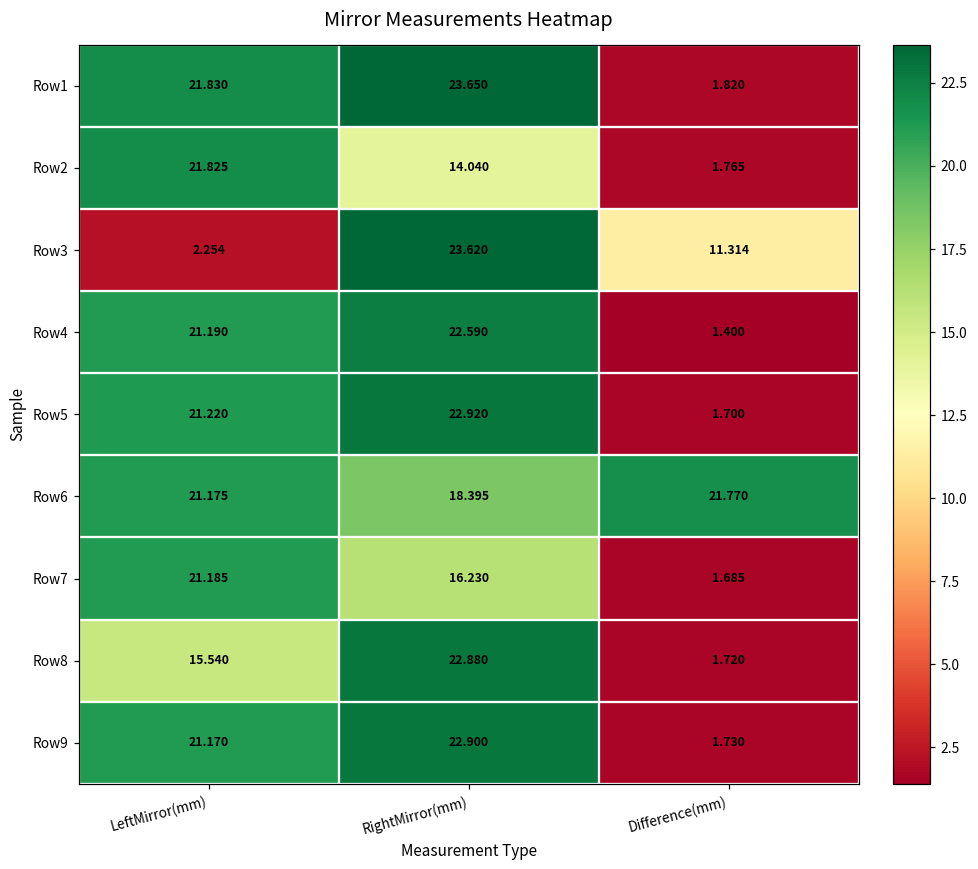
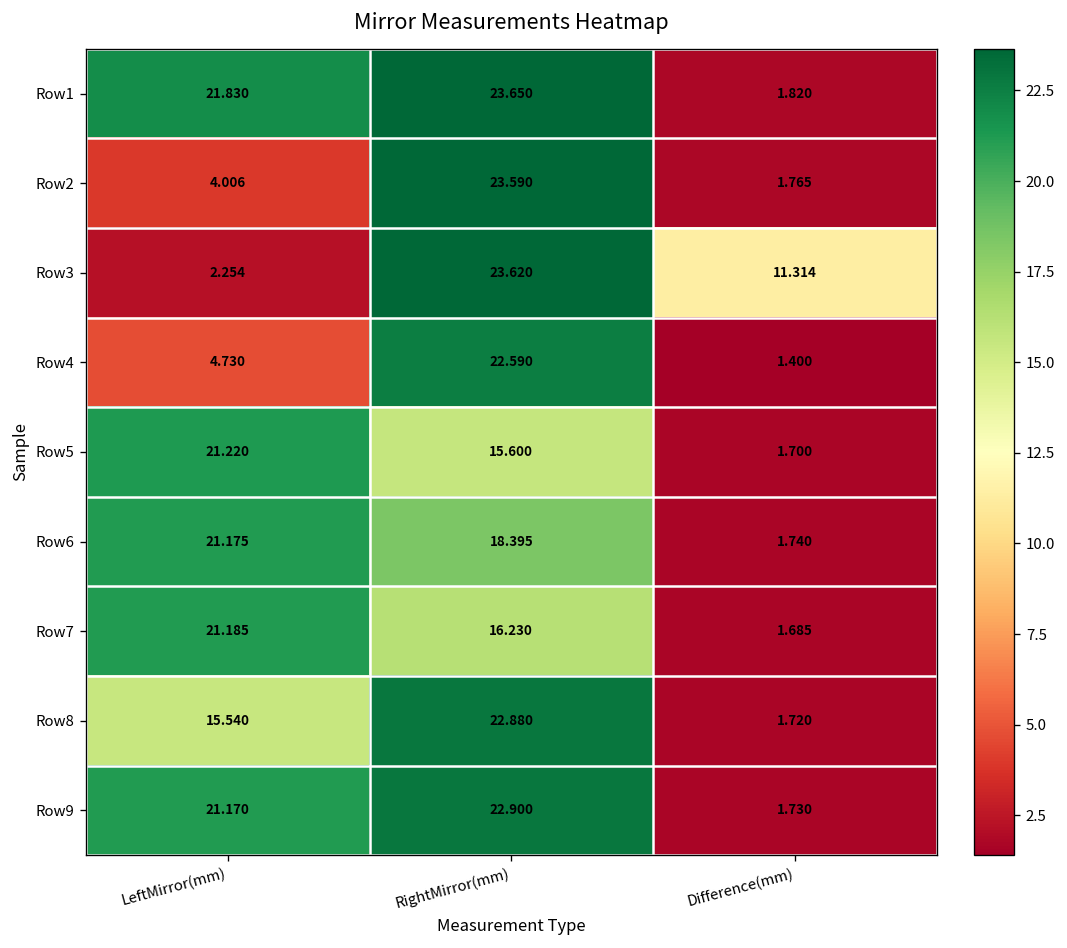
  {
    "Row1": {
      "LeftMirror(mm)": 21.830,
      "RightMirror(mm)": 23.650,
      "Difference(mm)": 1.820
    },
    "Row2": {
-     "LeftMirror(mm)": 21.825,
-     "RightMirror(mm)": 14.040,
+     "LeftMirror(mm)": 4.006,
+     "RightMirror(mm)": 23.590,
      "Difference(mm)": 1.765
    },
    "Row3": {
      "LeftMirror(mm)": 2.254,
      "RightMirror(mm)": 23.620,
      "Difference(mm)": 11.314
    },
    "Row4": {
-     "LeftMirror(mm)": 21.190,
+     "LeftMirror(mm)": 4.730,
      "RightMirror(mm)": 22.590,
      "Difference(mm)": 1.400
    },
    "Row5": {
      "LeftMirror(mm)": 21.220,
-     "RightMirror(mm)": 22.920,
+     "RightMirror(mm)": 15.600,
      "Difference(mm)": 1.700
    },
    "Row6": {
      "LeftMirror(mm)": 21.175,
      "RightMirror(mm)": 18.395,
-     "Difference(mm)": 21.770
+     "Difference(mm)": 1.740
    },
    "Row7": {
      "LeftMirror(mm)": 21.185,
      "RightMirror(mm)": 16.230,
      "Difference(mm)": 1.685
    },
    "Row8": {
      "LeftMirror(mm)": 15.540,
      "RightMirror(mm)": 22.880,
      "Difference(mm)": 1.720
    },
    "Row9": {
      "LeftMirror(mm)": 21.170,
      "RightMirror(mm)": 22.900,
      "Difference(mm)": 1.730
    }
  }
